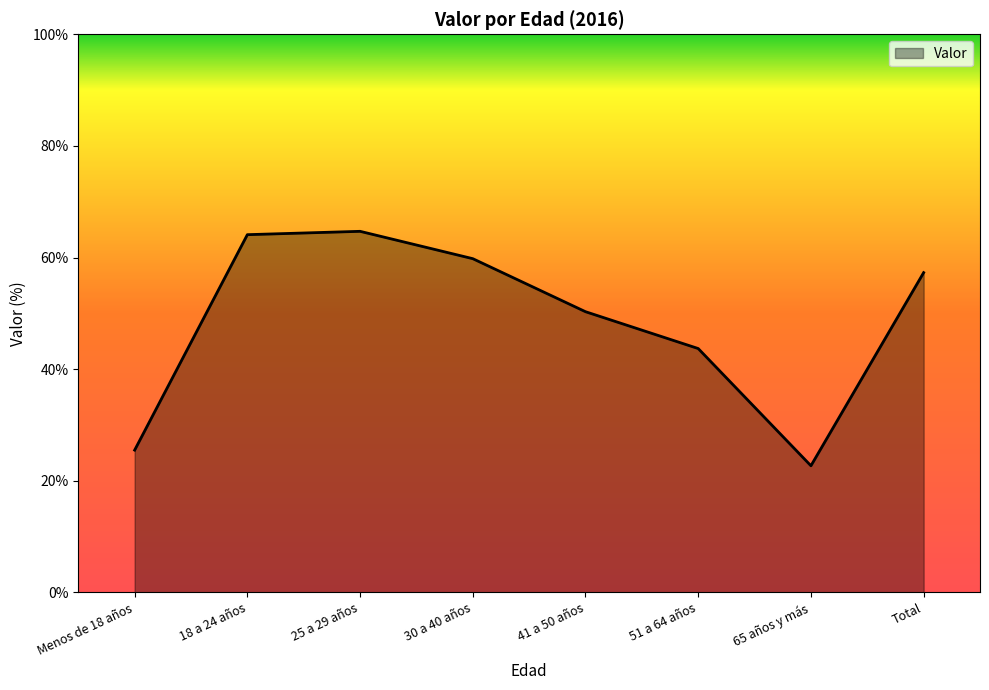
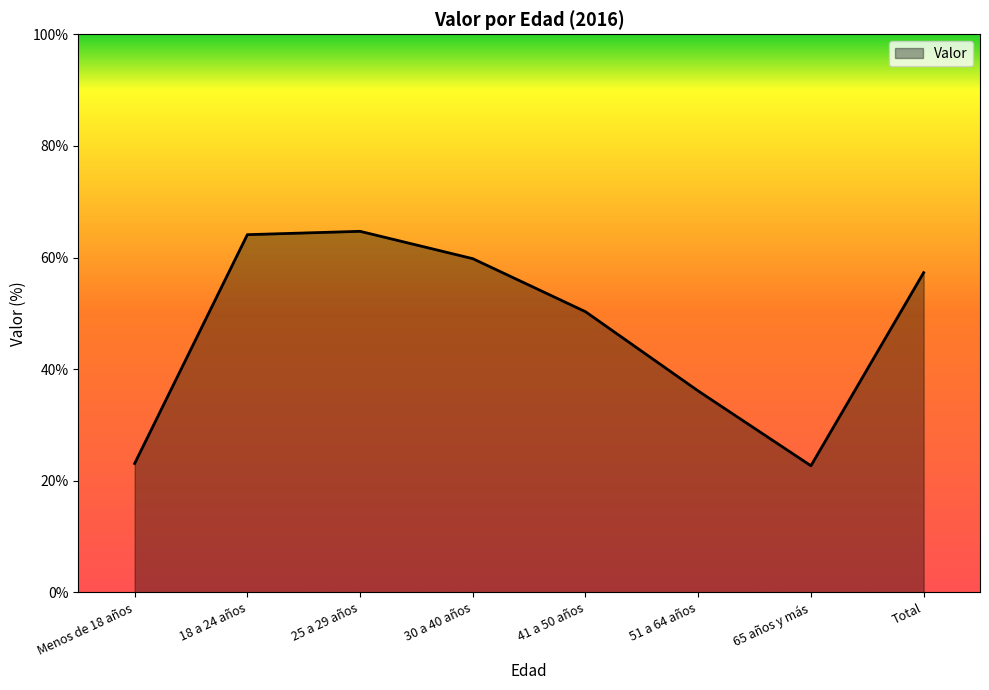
  {
-   "Menos de 18 años": "26%",
+   "Menos de 18 años": "23%",
    "18 a 24 años": "64%",
    "25 a 29 años": "65%",
    "30 a 40 años": "60%",
    "41 a 50 años": "50%",
-   "51 a 64 años": "44%",
+   "51 a 64 años": "36%",
    "65 años y más": "23%",
    "Total": "57%"
  }
